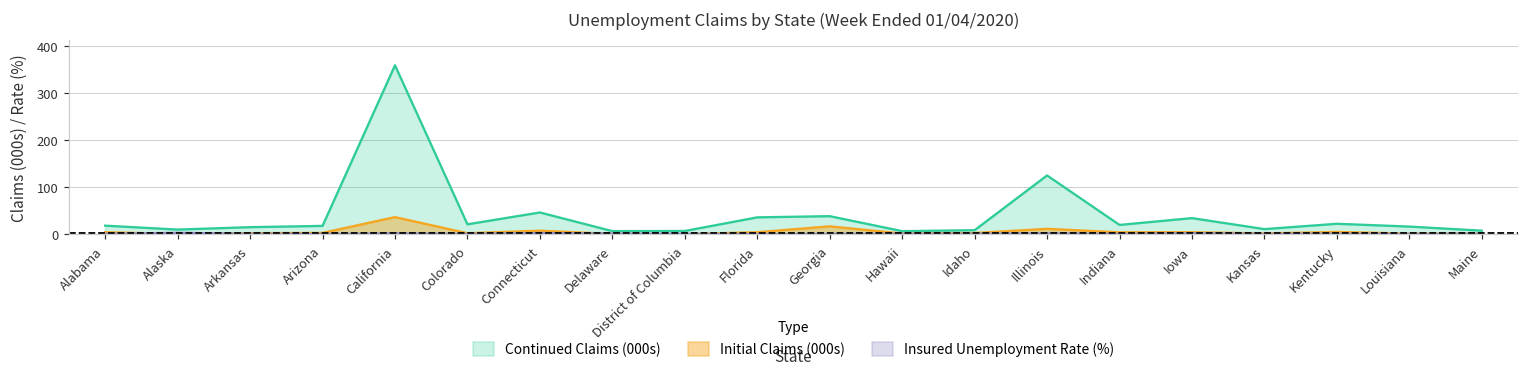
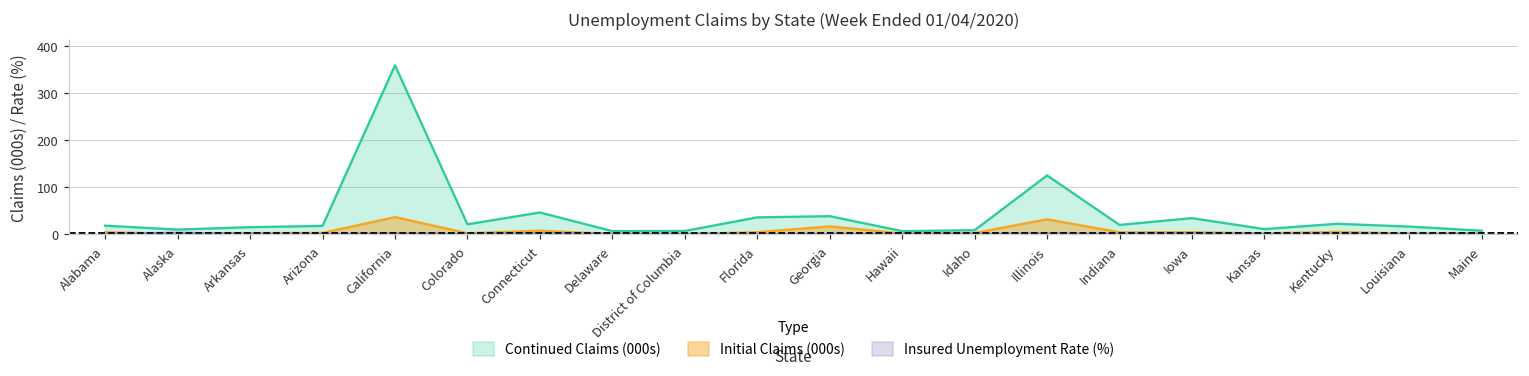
  {
    "Initial Claims (000s)": {
      "California": 40,
      "Georgia": 20,
-     "Illinois": 10
+     "Illinois": 30
    }
  }
